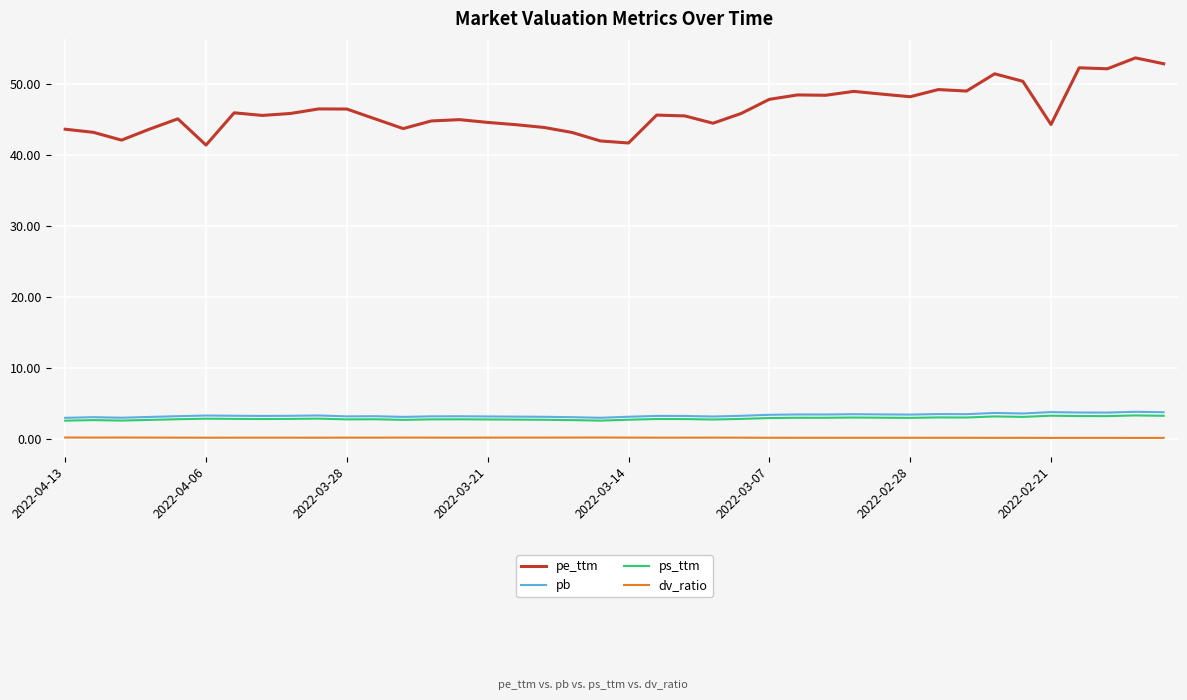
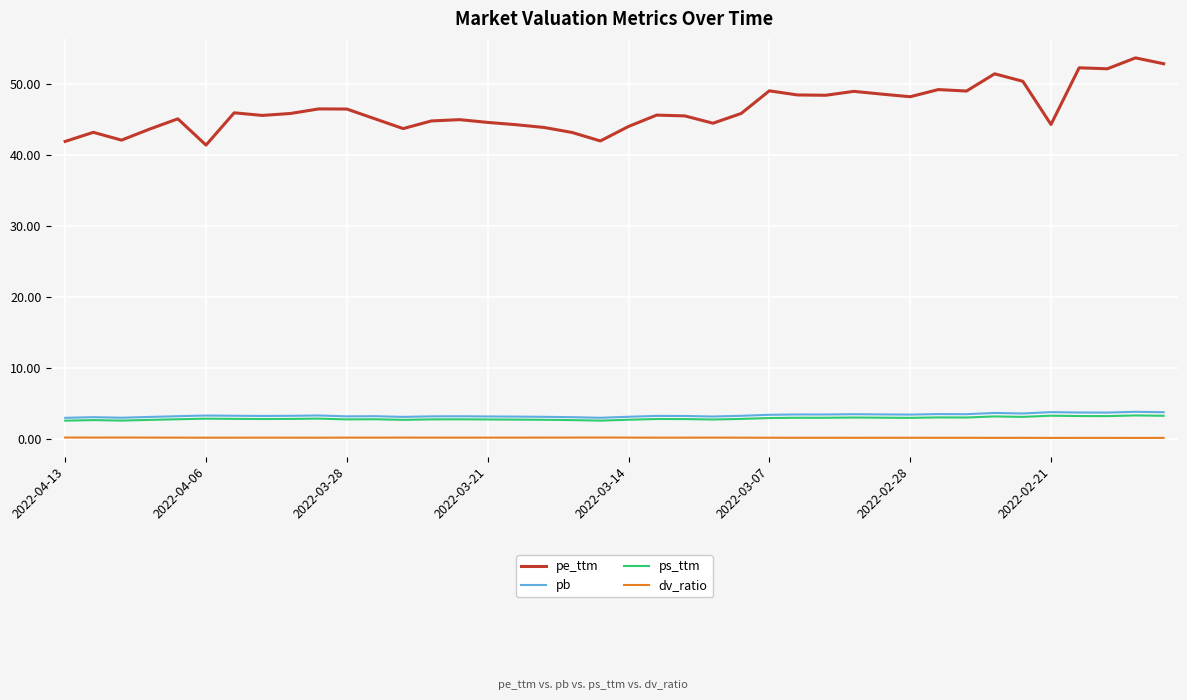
  {
    "pe_ttm": {
-     "2022-04-13": 44,
+     "2022-04-13": 42,
      "2022-04-06": 41,
      "2022-03-28": 46,
      "2022-03-21": 45,
-     "2022-03-14": 42,
-     "2022-03-07": 48,
+     "2022-03-14": 44,
+     "2022-03-07": 49,
      "2022-02-28": 48,
      "2022-02-21": 44
    },
    "pb": {
      "2022-04-13": 3,
      "2022-04-06": 3,
      "2022-03-28": 3,
      "2022-03-21": 3,
      "2022-03-14": 3,
      "2022-03-07": 3,
      "2022-02-28": 3,
      "2022-02-21": 4
    },
    "ps_ttm": {
      "2022-04-13": 3,
      "2022-04-06": 3,
      "2022-03-28": 3,
      "2022-03-21": 3,
      "2022-03-14": 3,
      "2022-03-07": 3,
      "2022-02-28": 3,
      "2022-02-21": 3
    },
    "dv_ratio": {
      "2022-04-13": 0,
      "2022-04-06": 0,
      "2022-03-28": 0,
      "2022-03-21": 0,
      "2022-03-14": 0,
      "2022-03-07": 0,
      "2022-02-28": 0,
      "2022-02-21": 0
    }
  }
